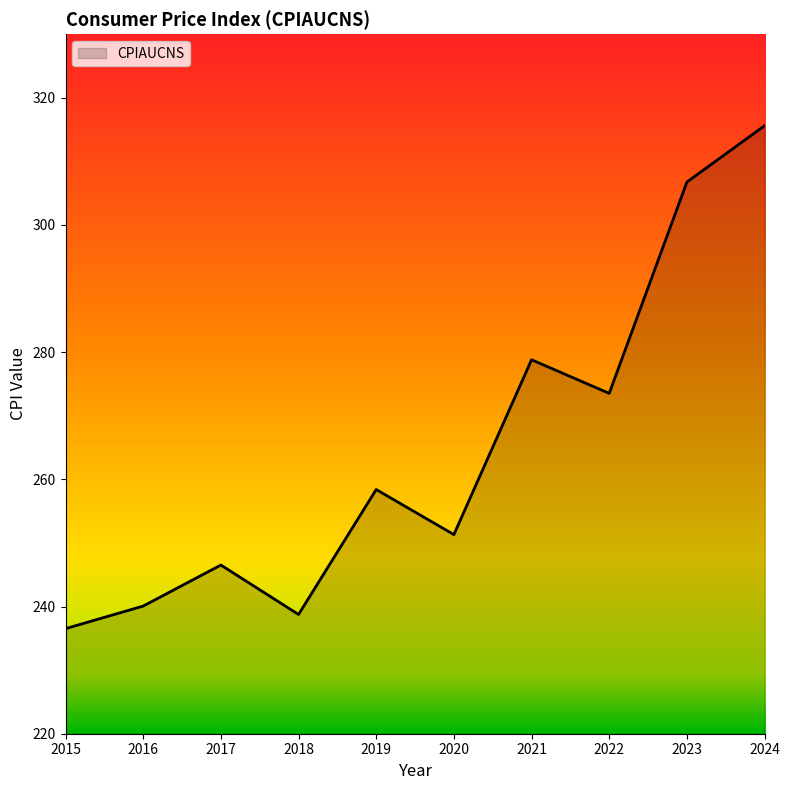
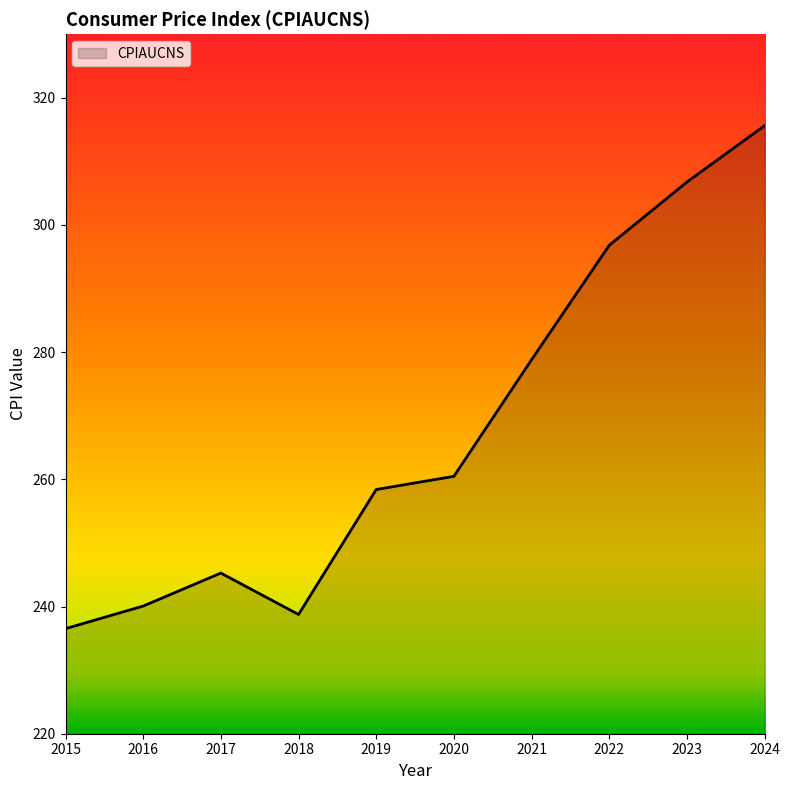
  {
    "2015": 237,
    "2016": 240,
-   "2017": 247,
+   "2017": 245,
    "2018": 239,
    "2019": 258,
-   "2020": 251,
+   "2020": 260,
    "2021": 279,
-   "2022": 274,
+   "2022": 297,
    "2023": 307,
    "2024": 316
  }
